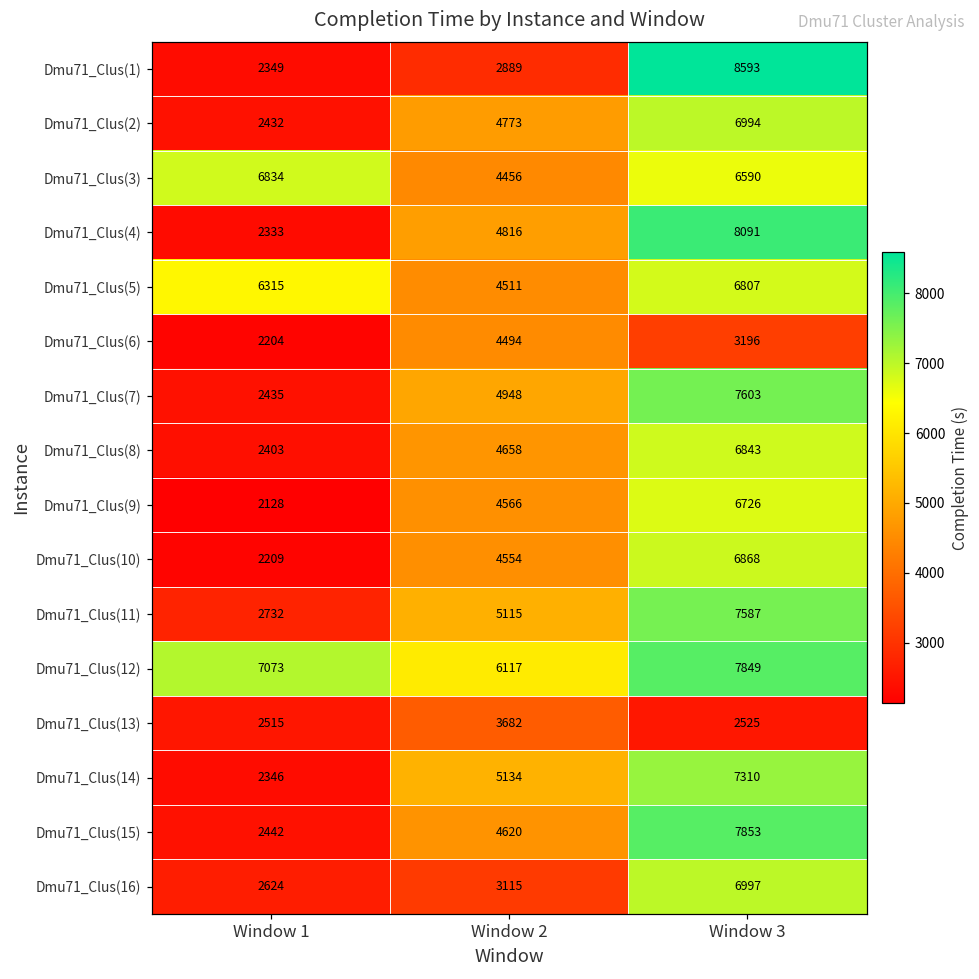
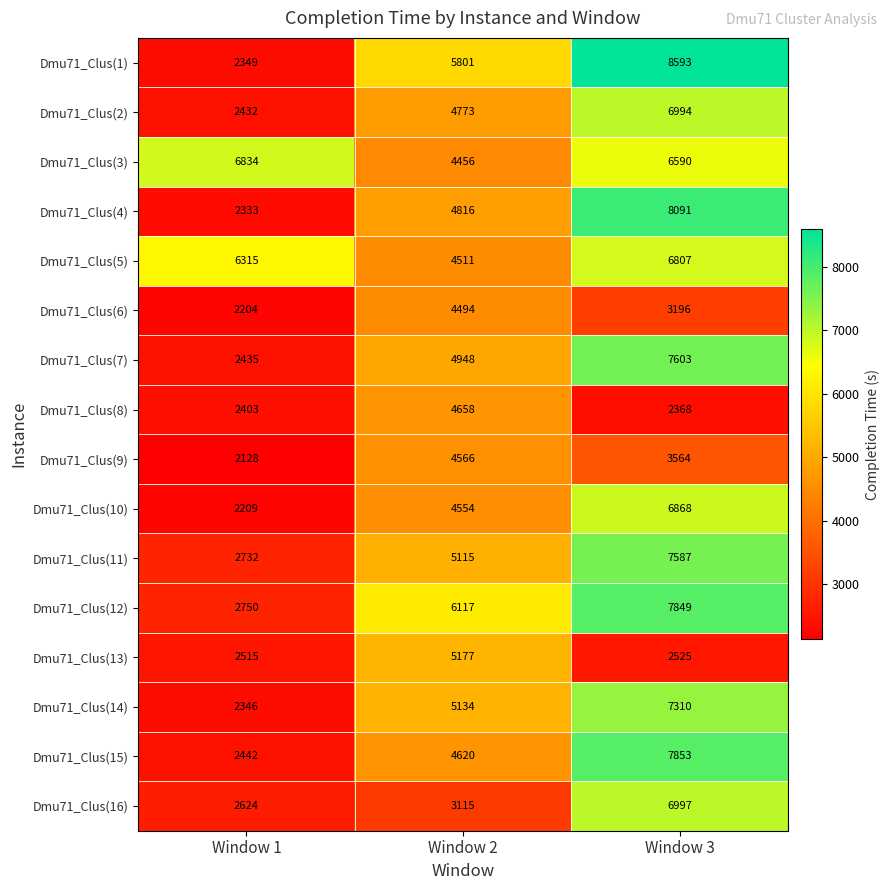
  {
    "Dmu71_Clus(1)": {
      "Window 1": 2349,
-     "Window 2": 2889,
+     "Window 2": 5801,
      "Window 3": 8593
    },
    "Dmu71_Clus(2)": {
      "Window 1": 2432,
      "Window 2": 4773,
      "Window 3": 6994
    },
    "Dmu71_Clus(3)": {
      "Window 1": 6834,
      "Window 2": 4456,
      "Window 3": 6590
    },
    "Dmu71_Clus(4)": {
      "Window 1": 2333,
      "Window 2": 4816,
      "Window 3": 8091
    },
    "Dmu71_Clus(5)": {
      "Window 1": 6315,
      "Window 2": 4511,
      "Window 3": 6807
    },
    "Dmu71_Clus(6)": {
      "Window 1": 2204,
      "Window 2": 4494,
      "Window 3": 3196
    },
    "Dmu71_Clus(7)": {
      "Window 1": 2435,
      "Window 2": 4948,
      "Window 3": 7603
    },
    "Dmu71_Clus(8)": {
      "Window 1": 2403,
      "Window 2": 4658,
-     "Window 3": 6843
+     "Window 3": 2368
    },
    "Dmu71_Clus(9)": {
      "Window 1": 2128,
      "Window 2": 4566,
-     "Window 3": 6726
+     "Window 3": 3564
    },
    "Dmu71_Clus(10)": {
      "Window 1": 2209,
      "Window 2": 4554,
      "Window 3": 6868
    },
    "Dmu71_Clus(11)": {
      "Window 1": 2732,
      "Window 2": 5115,
      "Window 3": 7587
    },
    "Dmu71_Clus(12)": {
-     "Window 1": 7073,
+     "Window 1": 2750,
      "Window 2": 6117,
      "Window 3": 7849
    },
    "Dmu71_Clus(13)": {
      "Window 1": 2515,
-     "Window 2": 3682,
+     "Window 2": 5177,
      "Window 3": 2525
    },
    "Dmu71_Clus(14)": {
      "Window 1": 2346,
      "Window 2": 5134,
      "Window 3": 7310
    },
    "Dmu71_Clus(15)": {
      "Window 1": 2442,
      "Window 2": 4620,
      "Window 3": 7853
    },
    "Dmu71_Clus(16)": {
      "Window 1": 2624,
      "Window 2": 3115,
      "Window 3": 6997
    }
  }
